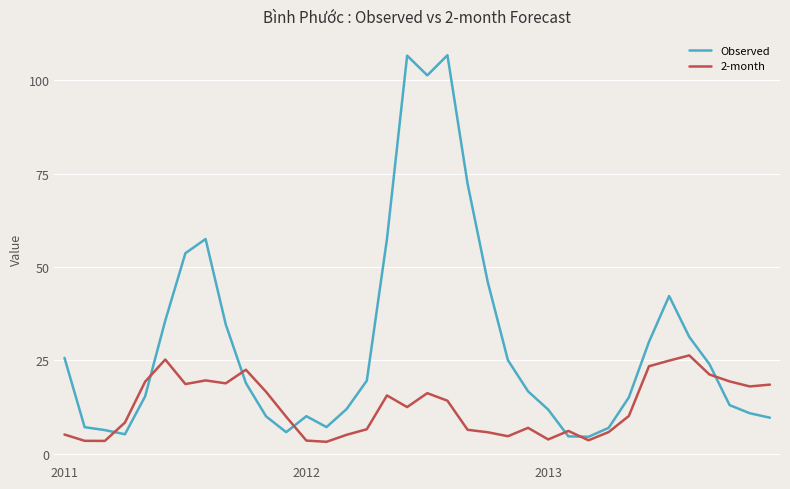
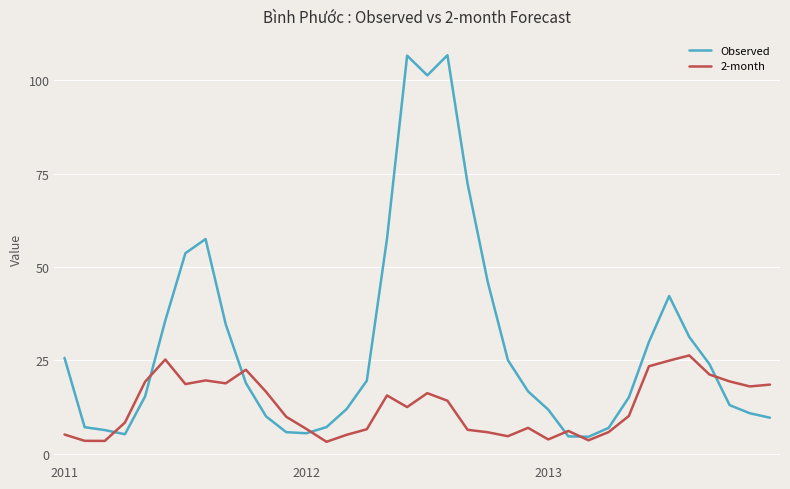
  {
    "Observed": {
      "2011": 26,
-     "2012": 10,
+     "2012": 6,
      "2013": 12
    },
    "2-month": {
      "2011": 5,
-     "2012": 4,
+     "2012": 7,
      "2013": 4
    }
  }
